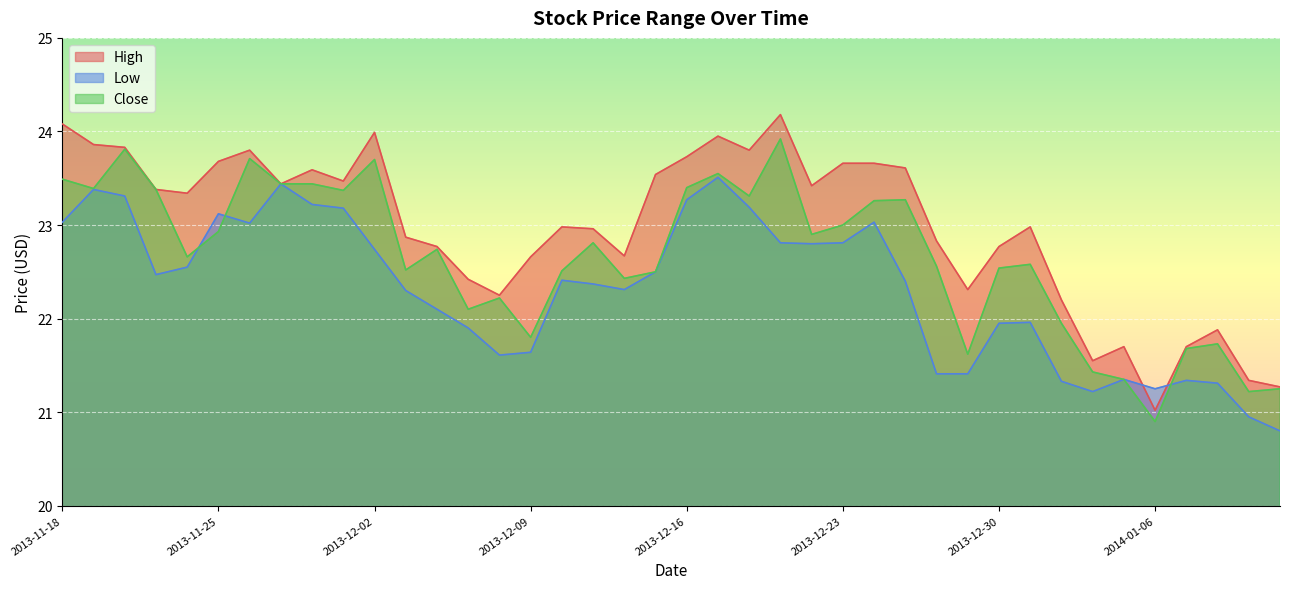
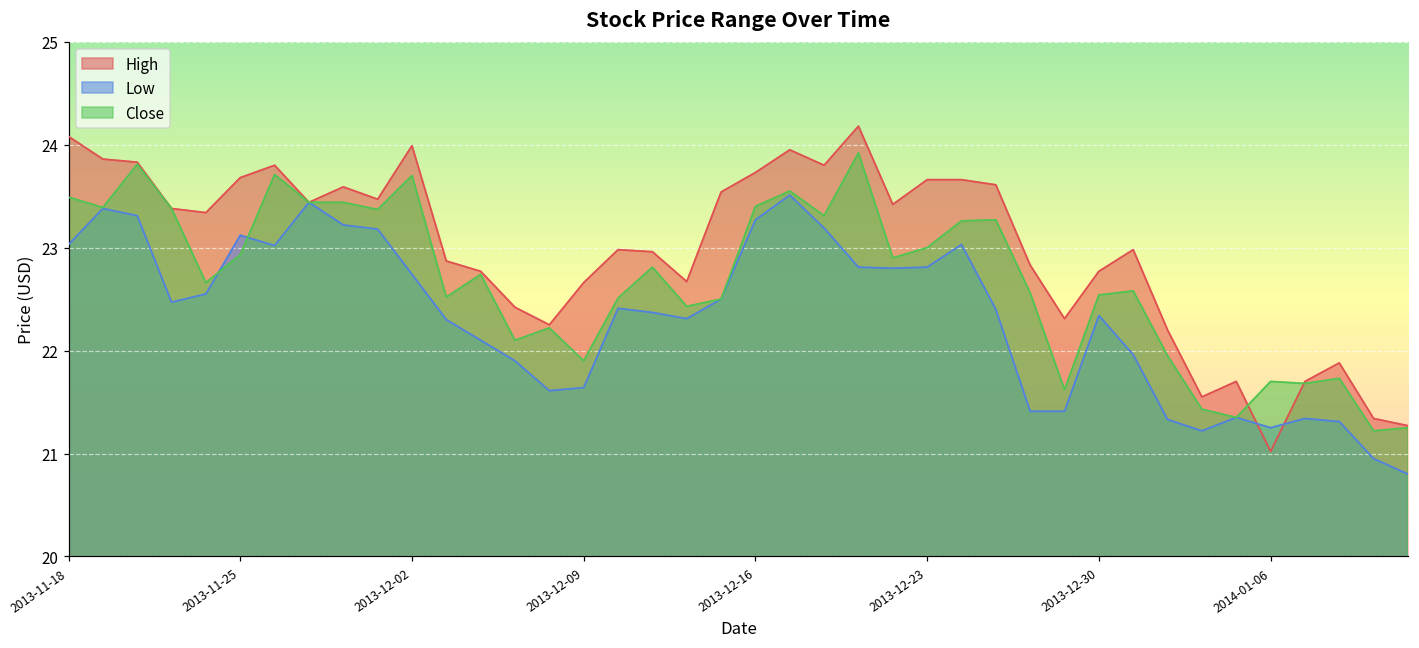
  {
    "High": {
      "2013-11-18": 24.1,
      "2013-11-25": 23.7,
      "2013-12-02": 24.0,
      "2013-12-09": 22.7,
      "2013-12-16": 23.7,
      "2013-12-23": 23.7,
      "2013-12-30": 22.8,
      "2014-01-06": 21.0
    },
    "Low": {
      "2013-11-18": 23.0,
      "2013-11-25": 23.1,
      "2013-12-02": 22.7,
      "2013-12-09": 21.6,
      "2013-12-16": 23.3,
      "2013-12-23": 22.8,
-     "2013-12-30": 22.0,
+     "2013-12-30": 22.3,
      "2014-01-06": 21.3
    },
    "Close": {
      "2013-11-18": 23.5,
      "2013-11-25": 22.9,
      "2013-12-02": 23.7,
-     "2013-12-09": 21.8,
+     "2013-12-09": 21.9,
      "2013-12-16": 23.4,
      "2013-12-23": 23.0,
      "2013-12-30": 22.5,
-     "2014-01-06": 20.9
+     "2014-01-06": 21.7
    }
  }
